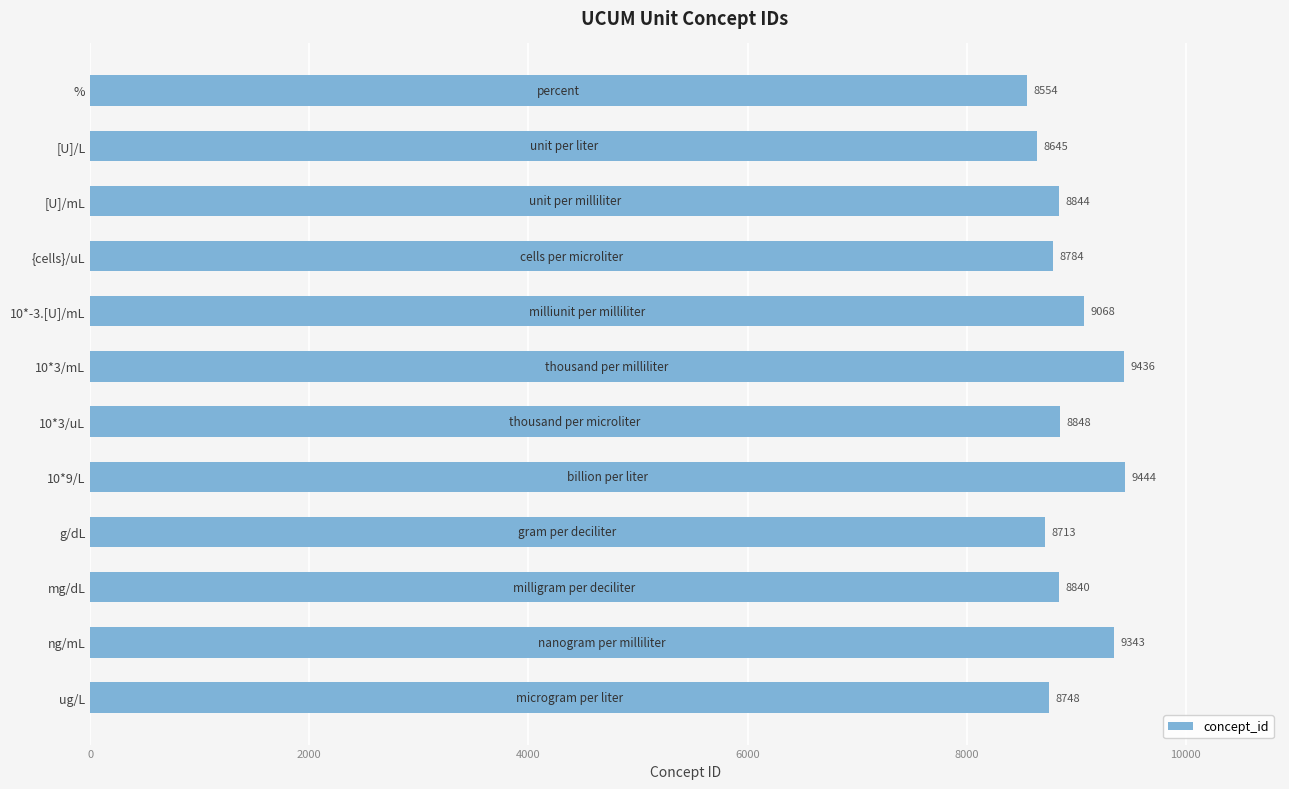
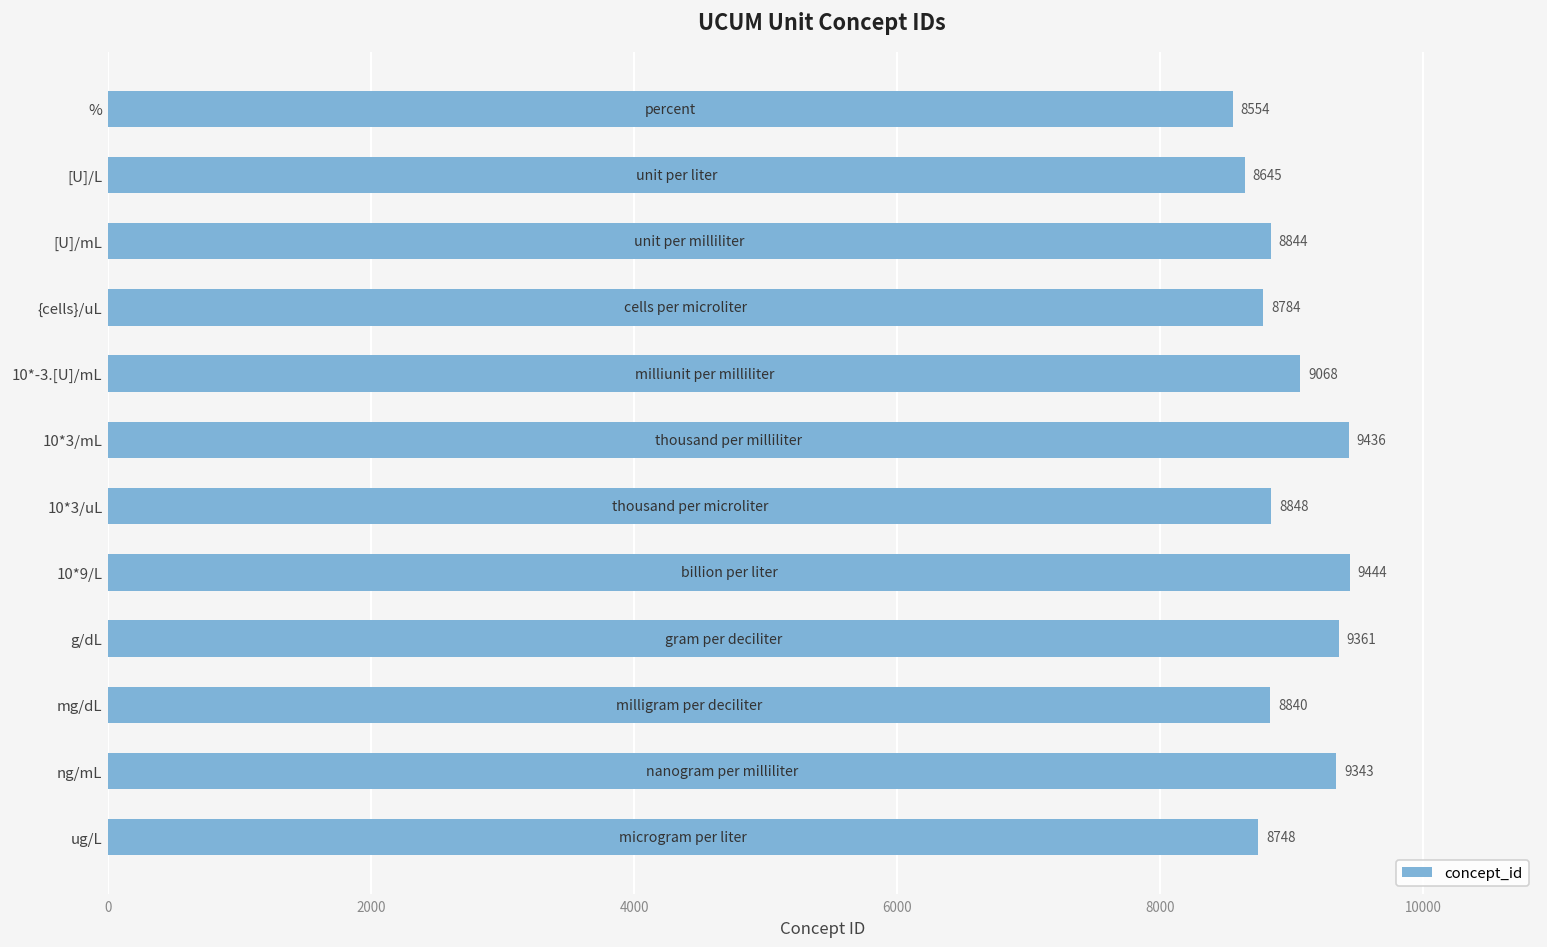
  {
    "%": 8554,
    "[U]/L": 8645,
    "[U]/mL": 8844,
    "{cells}/uL": 8784,
    "10*-3.[U]/mL": 9068,
    "10*3/mL": 9436,
    "10*3/uL": 8848,
    "10*9/L": 9444,
-   "g/dL": 8713,
+   "g/dL": 9361,
    "mg/dL": 8840,
    "ng/mL": 9343,
    "ug/L": 8748
  }
